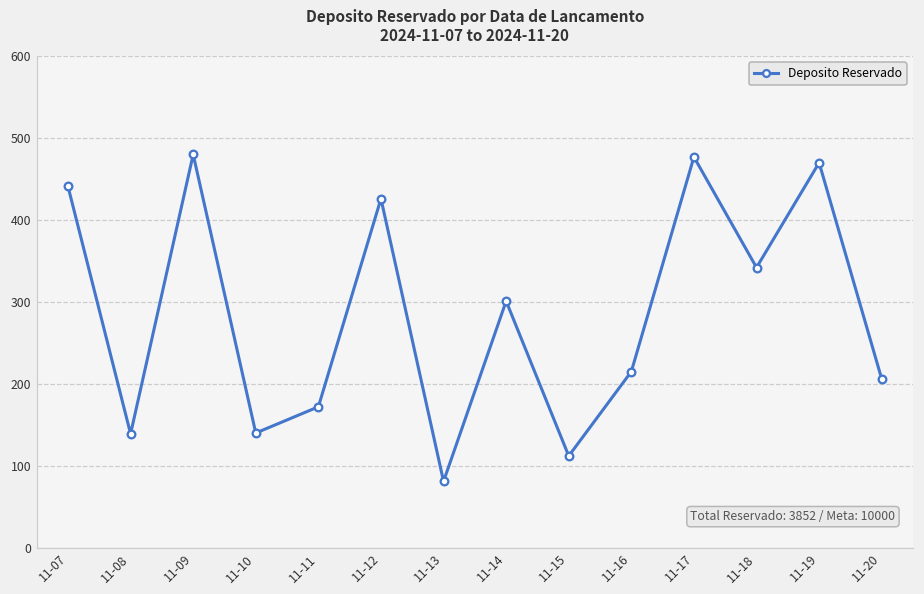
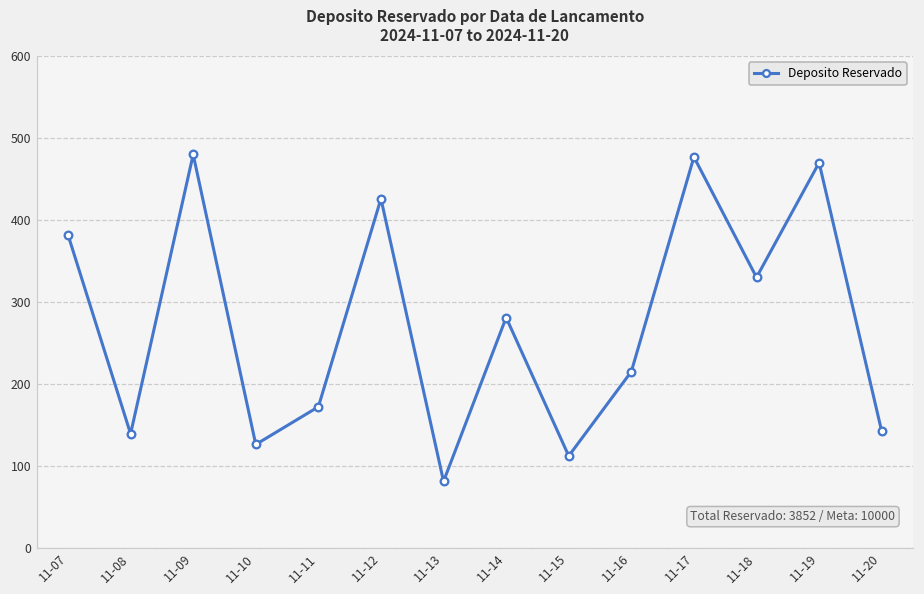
  {
-   "11-07": 440,
+   "11-07": 380,
    "11-08": 140,
    "11-09": 480,
-   "11-10": 140,
+   "11-10": 130,
    "11-11": 170,
    "11-12": 430,
    "11-13": 80,
-   "11-14": 300,
+   "11-14": 280,
    "11-15": 110,
    "11-16": 220,
    "11-17": 480,
-   "11-18": 340,
+   "11-18": 330,
    "11-19": 470,
-   "11-20": 210
+   "11-20": 140
  }
